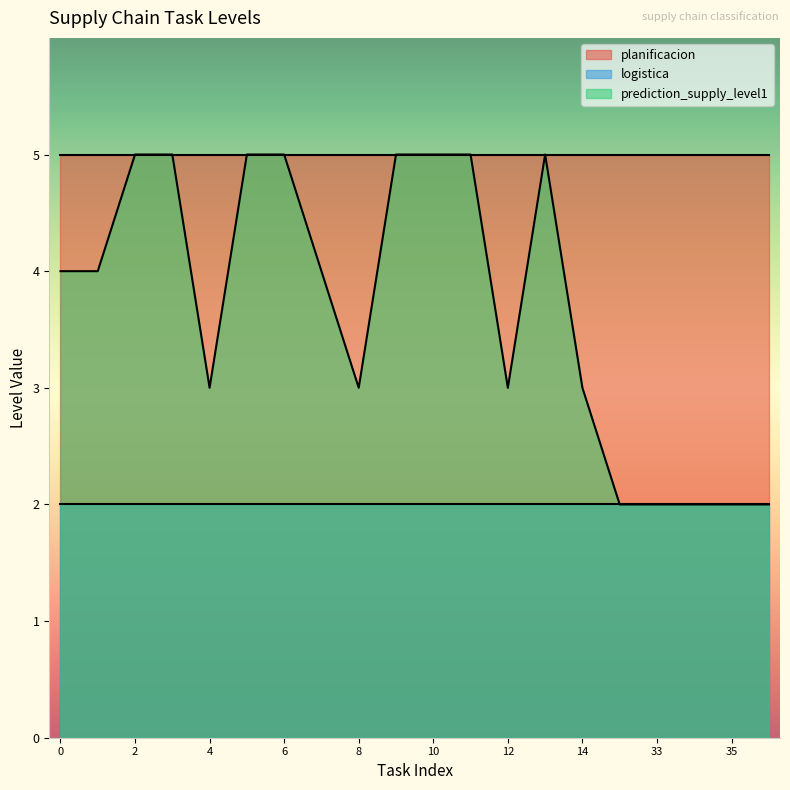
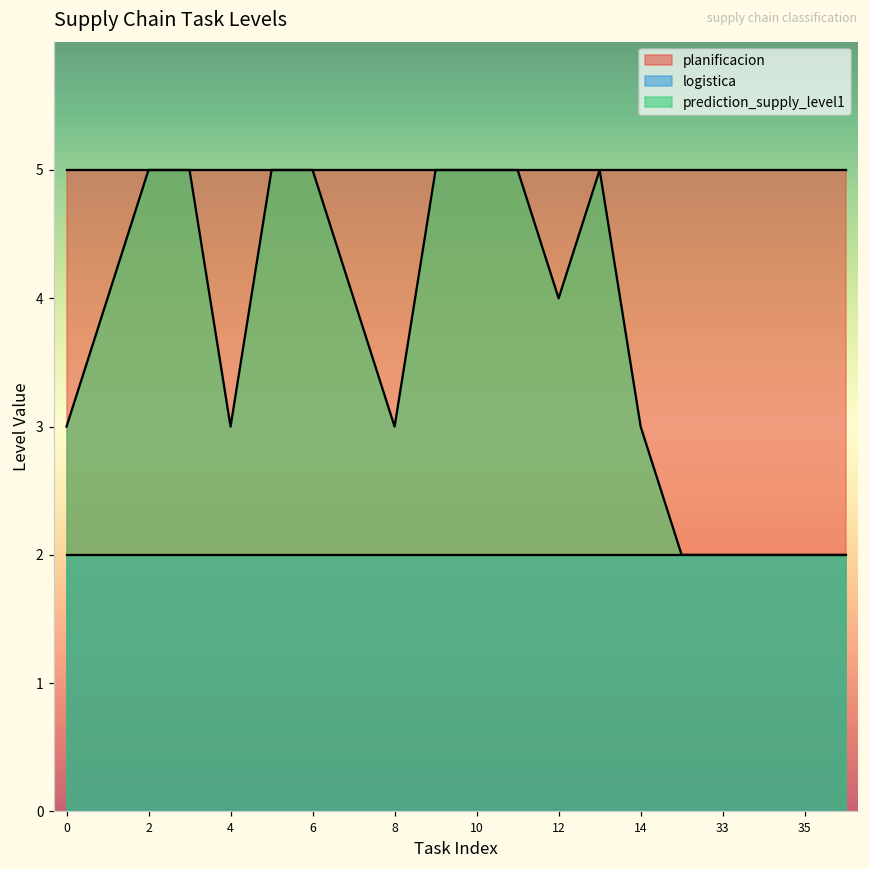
  {
    "planificacion": {
      "0": 5,
      "4": 5,
      "8": 5,
      "12": 5,
      "14": 5,
      "33": 5,
      "35": 5
    },
    "logistica": {
      "0": 2,
      "2": 2,
      "4": 2,
      "6": 2,
      "8": 2,
      "10": 2,
      "12": 2,
      "14": 2
    },
    "prediction_supply_level1": {
-     "0": 4,
+     "0": 3,
      "4": 3,
      "8": 3,
-     "12": 3,
+     "12": 4,
      "14": 3
    }
  }
